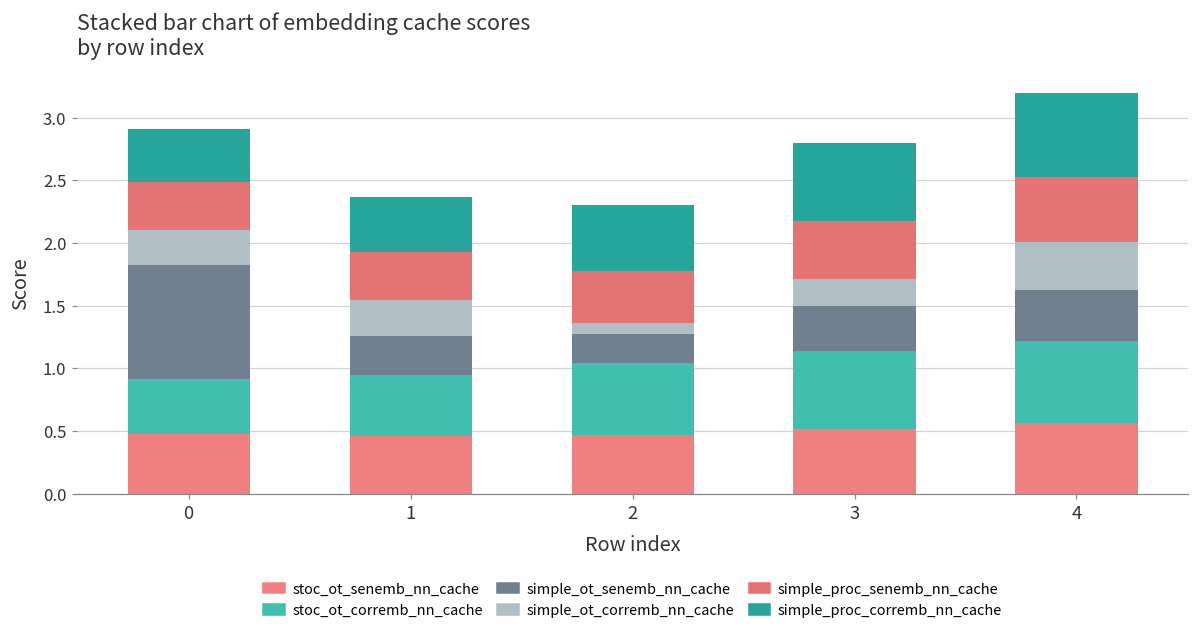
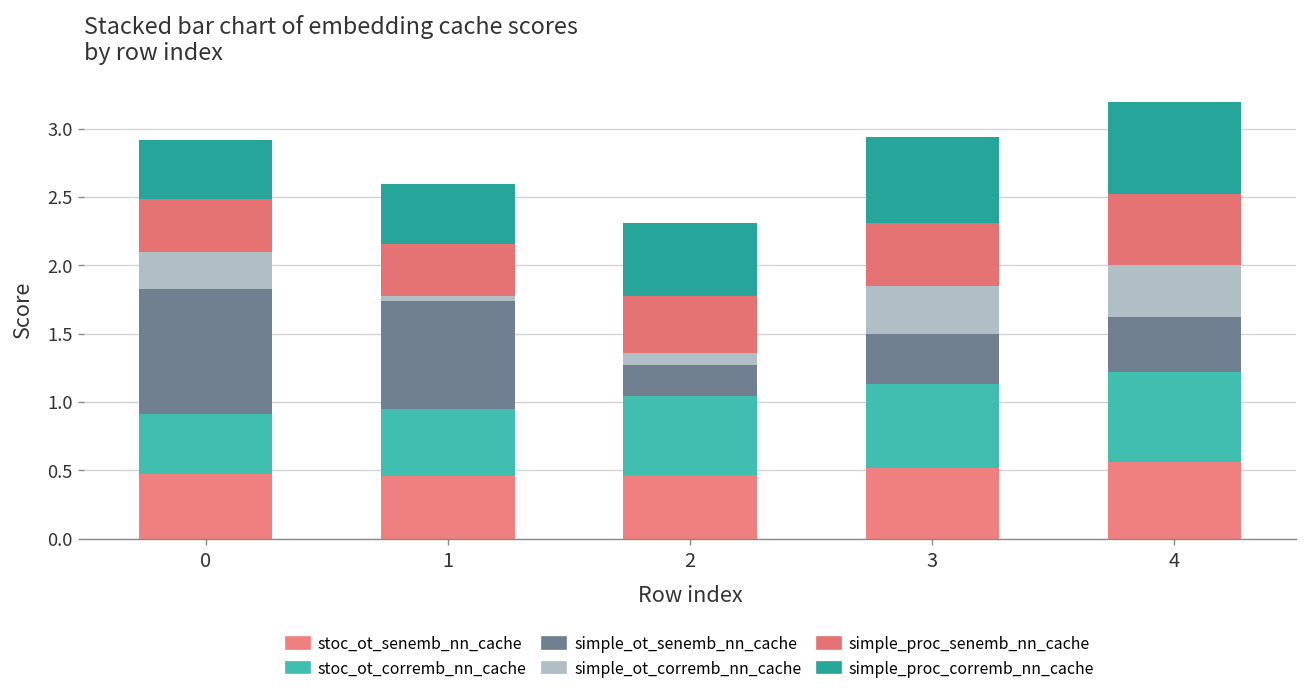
  {
    "simple_ot_senemb_nn_cache": {
      "0": 0.91,
-     "1": 0.31,
+     "1": 0.79,
      "2": 0.23,
      "3": 0.37,
      "4": 0.40
    },
    "simple_ot_corremb_nn_cache": {
      "0": 0.27,
-     "1": 0.29,
+     "1": 0.04,
      "2": 0.09,
-     "3": 0.21,
+     "3": 0.35,
      "4": 0.38
    }
  }
